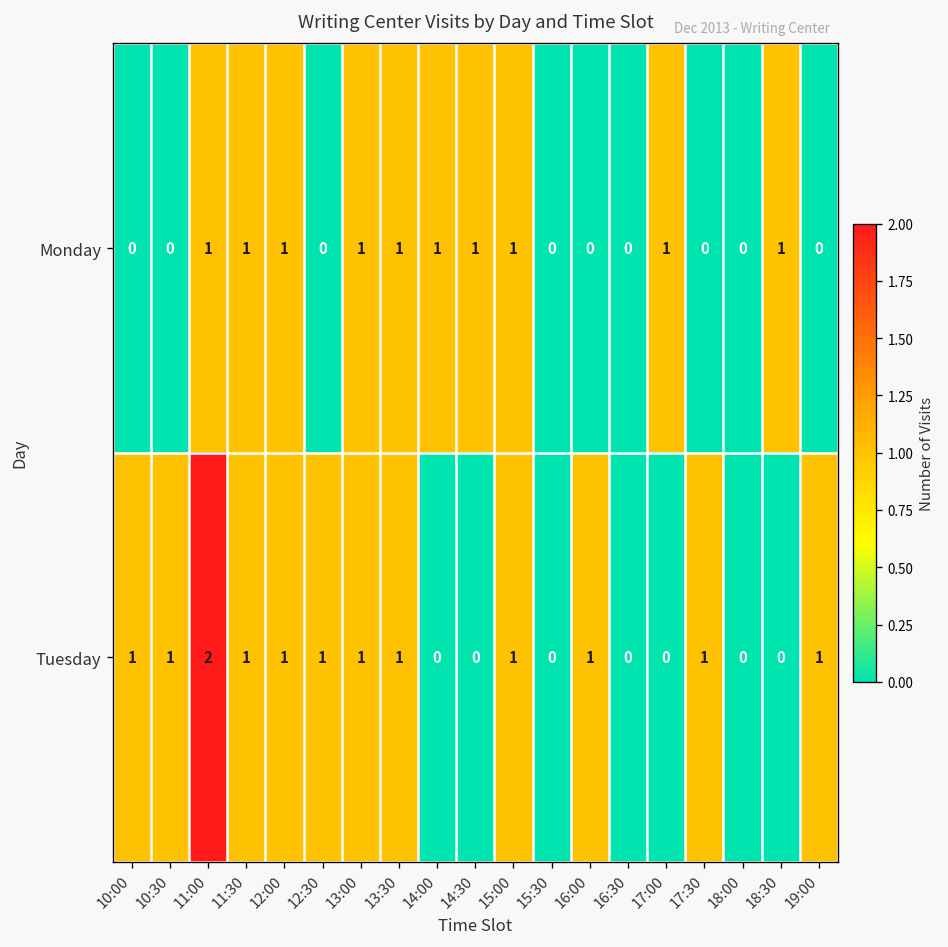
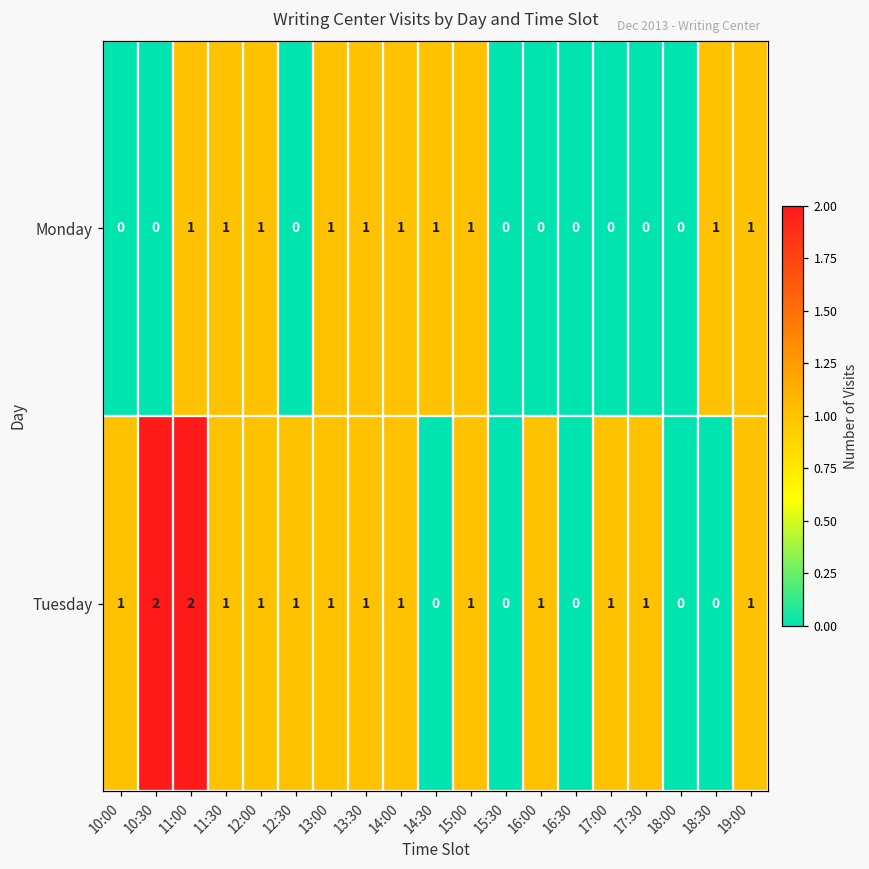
  {
    "Monday": {
      "10:00": 0,
      "10:30": 0,
      "11:00": 1,
      "11:30": 1,
      "12:00": 1,
      "12:30": 0,
      "13:00": 1,
      "13:30": 1,
      "14:00": 1,
      "14:30": 1,
      "15:00": 1,
      "15:30": 0,
      "16:00": 0,
      "16:30": 0,
-     "17:00": 1,
+     "17:00": 0,
      "17:30": 0,
      "18:00": 0,
      "18:30": 1,
-     "19:00": 0
+     "19:00": 1
    },
    "Tuesday": {
      "10:00": 1,
-     "10:30": 1,
+     "10:30": 2,
      "11:00": 2,
      "11:30": 1,
      "12:00": 1,
      "12:30": 1,
      "13:00": 1,
      "13:30": 1,
-     "14:00": 0,
+     "14:00": 1,
      "14:30": 0,
      "15:00": 1,
      "15:30": 0,
      "16:00": 1,
      "16:30": 0,
-     "17:00": 0,
+     "17:00": 1,
      "17:30": 1,
      "18:00": 0,
      "18:30": 0,
      "19:00": 1
    }
  }
